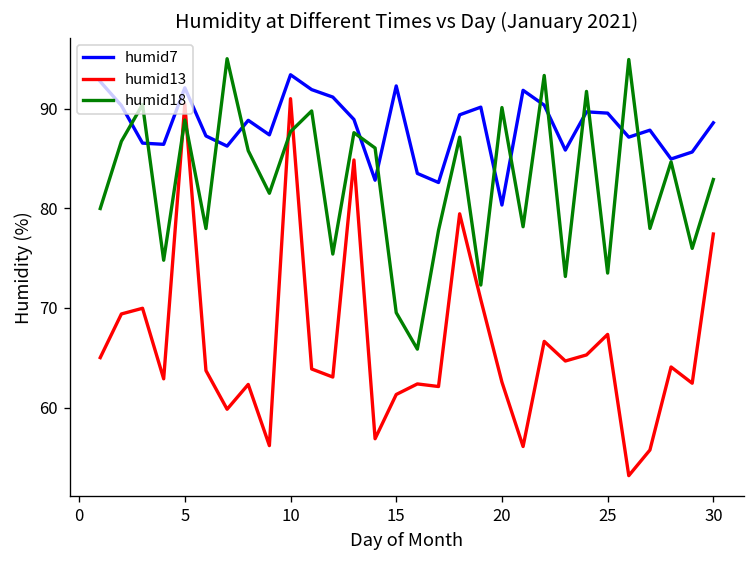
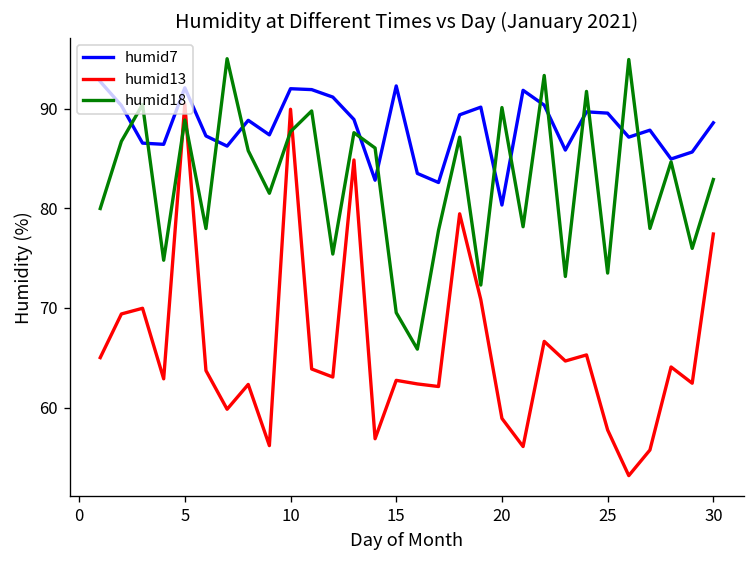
  {
    "humid7": {
-     "10": 93,
+     "10": 92,
      "15": 92,
      "20": 80,
      "25": 90,
      "30": 89
    },
    "humid13": {
-     "10": 91,
-     "15": 61,
-     "20": 63,
-     "25": 67,
+     "10": 90,
+     "15": 63,
+     "20": 59,
+     "25": 58,
      "30": 77
    },
    "humid18": {
      "5": 89,
      "10": 88,
      "15": 70,
      "20": 90,
      "25": 74,
      "30": 83
    }
  }
